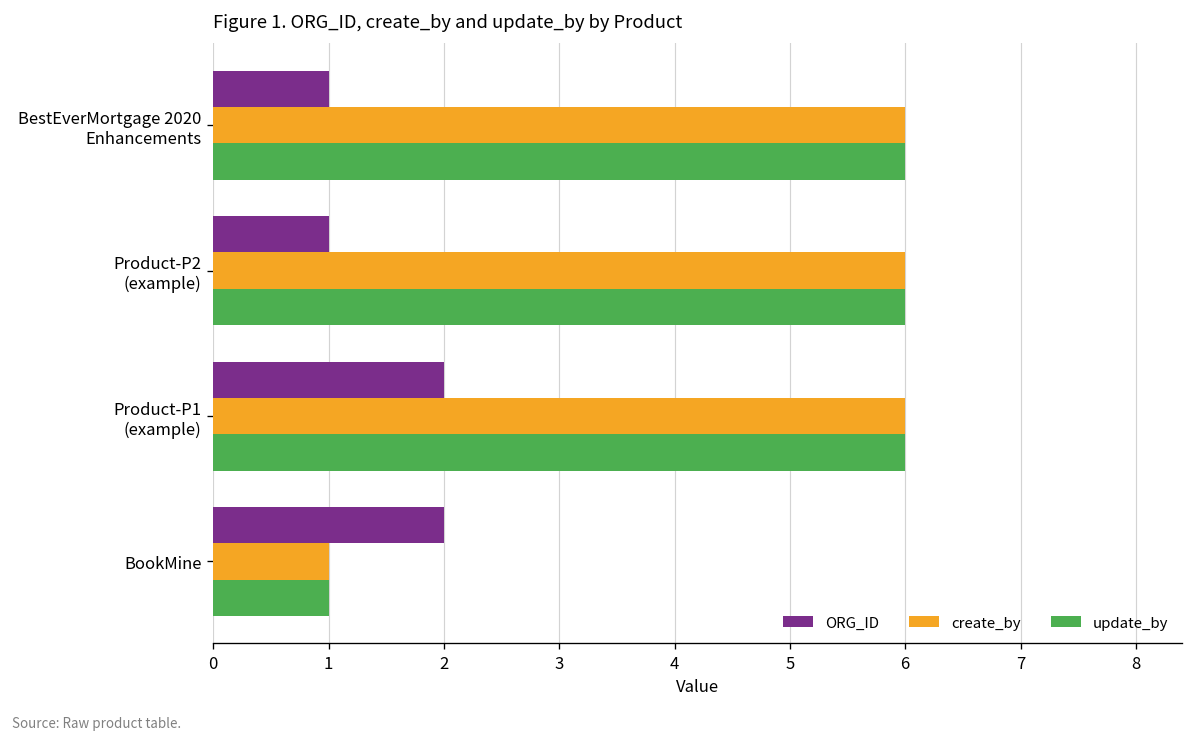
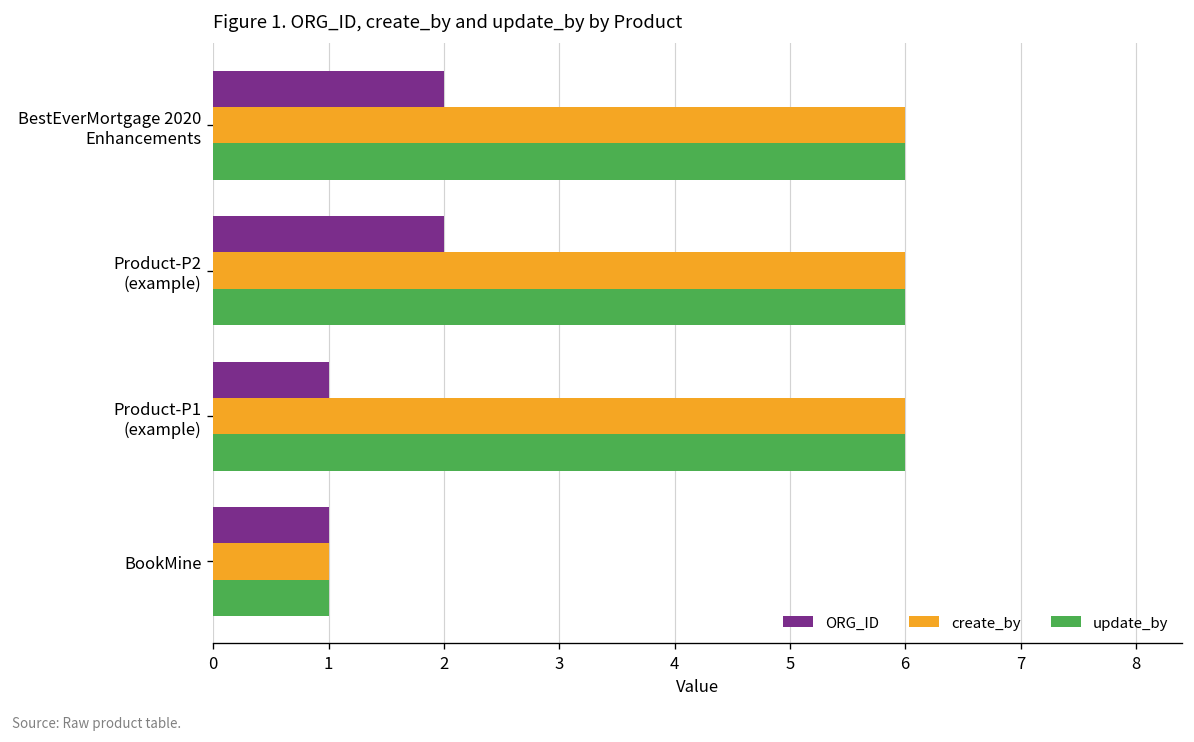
  {
    "ORG_ID": {
-     "BestEverMortgage 2020 Enhancements": 1,
-     "Product-P2 (example)": 1,
-     "Product-P1 (example)": 2,
-     "BookMine": 2
+     "BestEverMortgage 2020 Enhancements": 2,
+     "Product-P2 (example)": 2,
+     "Product-P1 (example)": 1,
+     "BookMine": 1
    },
    "create_by": {
      "BestEverMortgage 2020 Enhancements": 6,
      "Product-P2 (example)": 6,
      "Product-P1 (example)": 6,
      "BookMine": 1
    },
    "update_by": {
      "BestEverMortgage 2020 Enhancements": 6,
      "Product-P2 (example)": 6,
      "Product-P1 (example)": 6,
      "BookMine": 1
    }
  }
